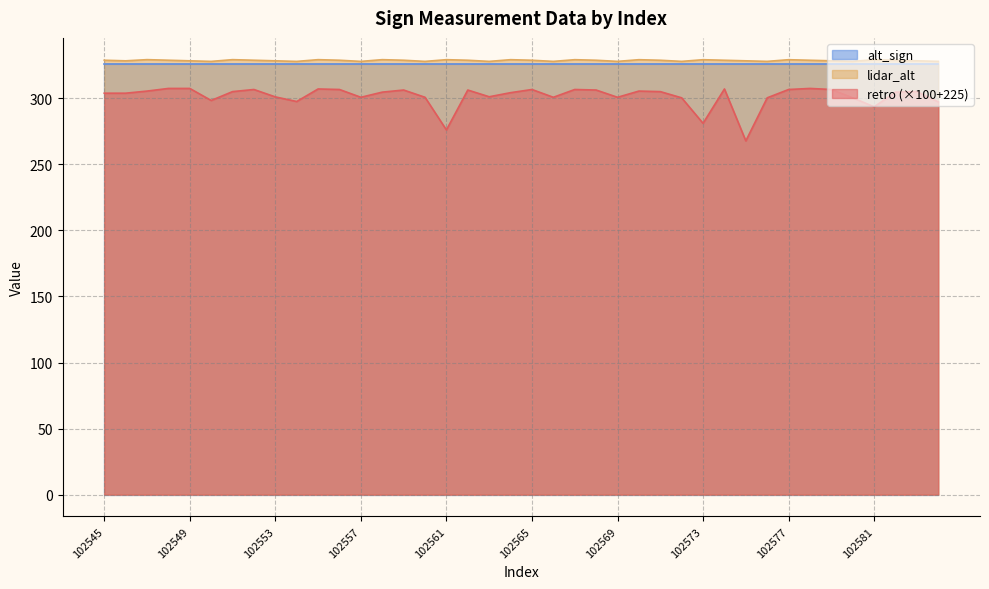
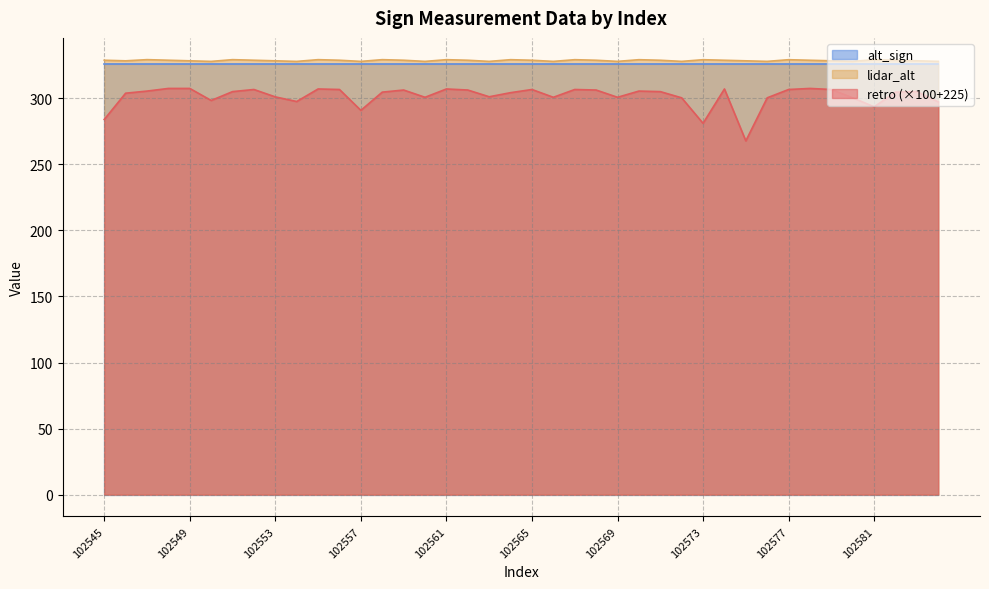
  {
    "alt_sign": {
      "102545": 326,
      "102549": 326,
      "102553": 326,
      "102557": 326,
      "102561": 326,
      "102565": 326,
      "102569": 326,
      "102573": 326,
      "102577": 326
    },
    "lidar_alt": {
      "102545": 329,
      "102549": 328,
      "102553": 328,
      "102557": 328,
      "102561": 329,
      "102565": 329,
      "102569": 328,
      "102573": 329,
      "102577": 329
    },
    "retro (×100+225)": {
-     "102545": 304,
+     "102545": 284,
      "102549": 307,
      "102553": 301,
-     "102557": 301,
-     "102561": 276,
+     "102557": 291,
+     "102561": 307,
      "102565": 307,
      "102569": 301,
      "102573": 281,
      "102577": 307,
      "102581": 294
    }
  }
